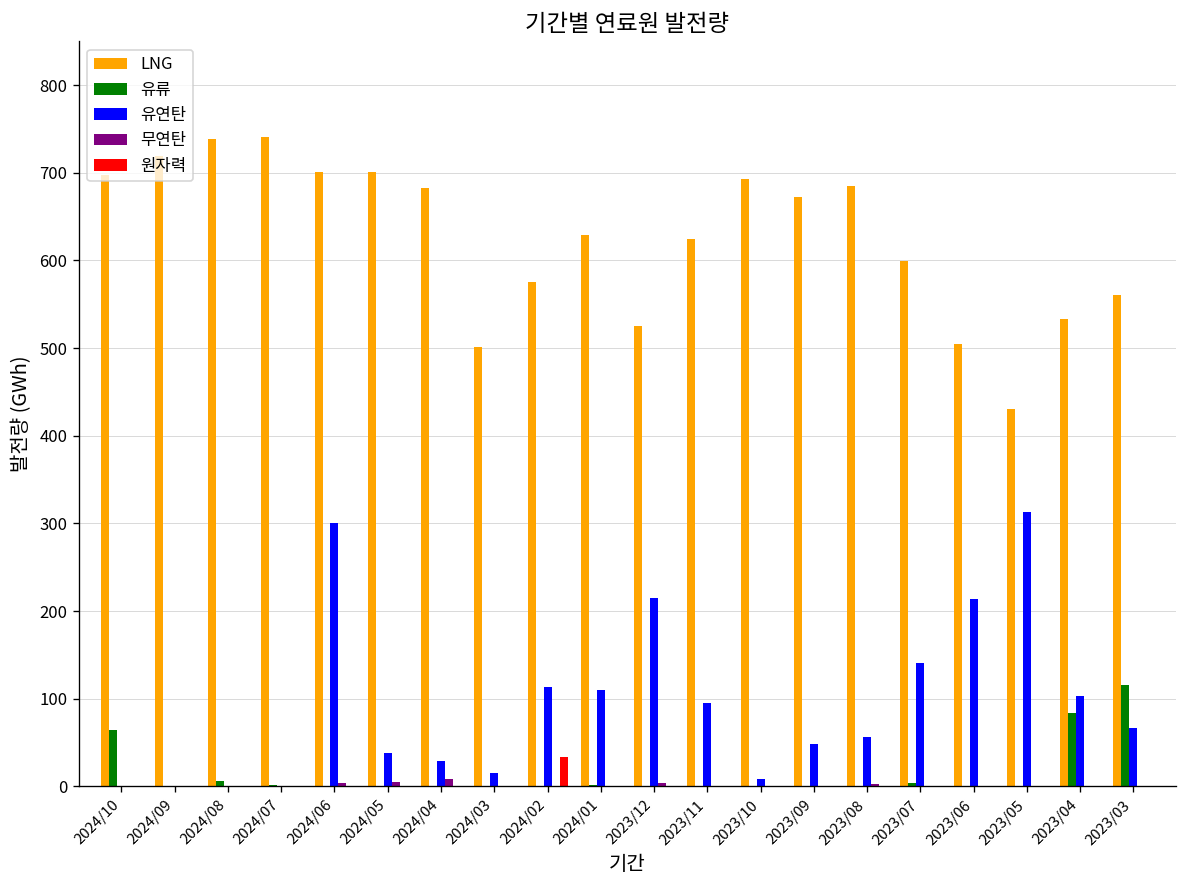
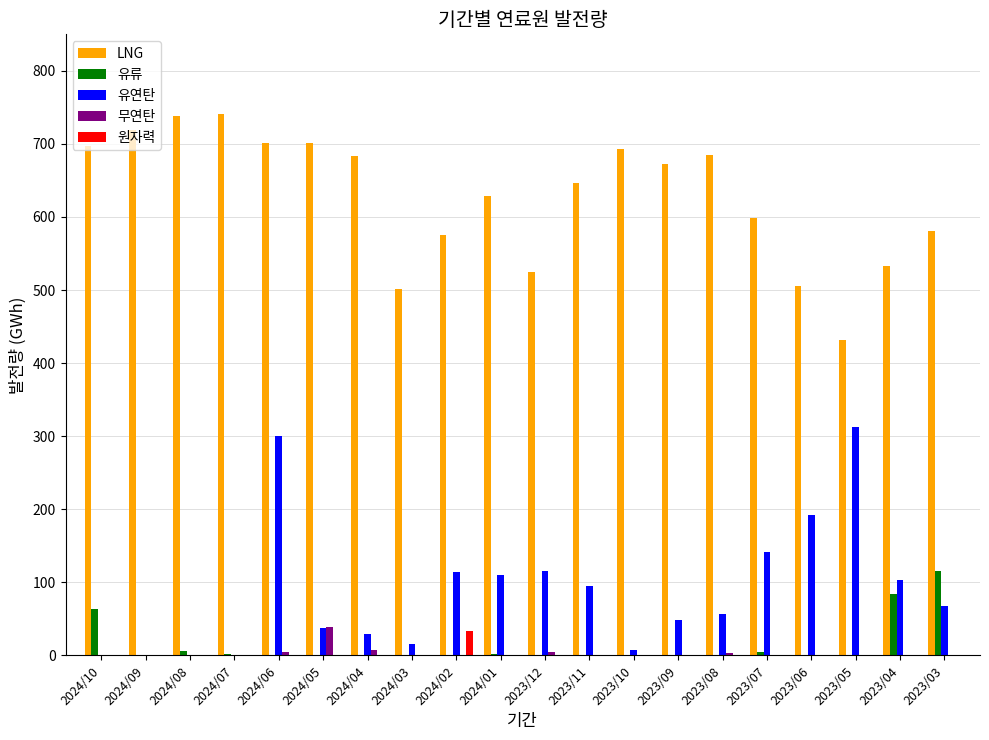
  {
    "LNG": {
      "2024/08": 740,
      "2024/07": 740,
      "2024/06": 700,
      "2024/05": 700,
      "2024/04": 680,
      "2024/03": 500,
      "2024/02": 580,
      "2024/01": 630,
      "2023/12": 530,
-     "2023/11": 620,
+     "2023/11": 650,
      "2023/10": 690,
      "2023/09": 670,
      "2023/08": 690,
      "2023/07": 600,
      "2023/06": 510,
      "2023/05": 430,
      "2023/04": 530,
-     "2023/03": 560
+     "2023/03": 580
    },
    "유류": {
      "2024/10": 60,
      "2024/08": 10,
      "2024/06": 0,
      "2024/05": 0,
      "2024/04": 0,
      "2024/03": 0,
      "2024/02": 0,
      "2023/12": 0,
      "2023/11": 0,
      "2023/10": 0,
      "2023/09": 0,
      "2023/08": 0,
      "2023/07": 0,
      "2023/05": 0,
      "2023/04": 80,
      "2023/03": 120
    },
    "유연탄": {
      "2024/10": 0,
      "2024/09": 0,
      "2024/08": 0,
      "2024/06": 300,
      "2024/05": 40,
      "2024/04": 30,
      "2024/03": 20,
      "2024/02": 110,
      "2024/01": 110,
-     "2023/12": 220,
+     "2023/12": 120,
      "2023/11": 100,
      "2023/10": 10,
      "2023/09": 50,
      "2023/08": 60,
      "2023/07": 140,
-     "2023/06": 210,
+     "2023/06": 190,
      "2023/05": 310,
      "2023/04": 100,
      "2023/03": 70
    },
    "무연탄": {
      "2024/10": 0,
      "2024/09": 0,
      "2024/08": 0,
      "2024/07": 0,
      "2024/06": 0,
-     "2024/05": 10,
+     "2024/05": 40,
      "2024/04": 10,
      "2024/03": 0,
      "2024/02": 0,
      "2024/01": 0,
      "2023/12": 0,
      "2023/10": 0,
      "2023/09": 0,
      "2023/07": 0,
      "2023/06": 0,
      "2023/05": 0,
      "2023/04": 0
    },
    "원자력": {
      "2024/10": 0,
      "2024/09": 0,
      "2024/08": 0,
      "2024/07": 0,
      "2024/06": 0,
      "2024/05": 0,
      "2024/04": 0,
      "2024/02": 30,
      "2024/01": 0,
      "2023/12": 0,
      "2023/11": 0,
      "2023/10": 0,
      "2023/09": 0,
      "2023/08": 0,
      "2023/07": 0,
      "2023/06": 0,
      "2023/05": 0,
      "2023/04": 0,
      "2023/03": 0
    }
  }
